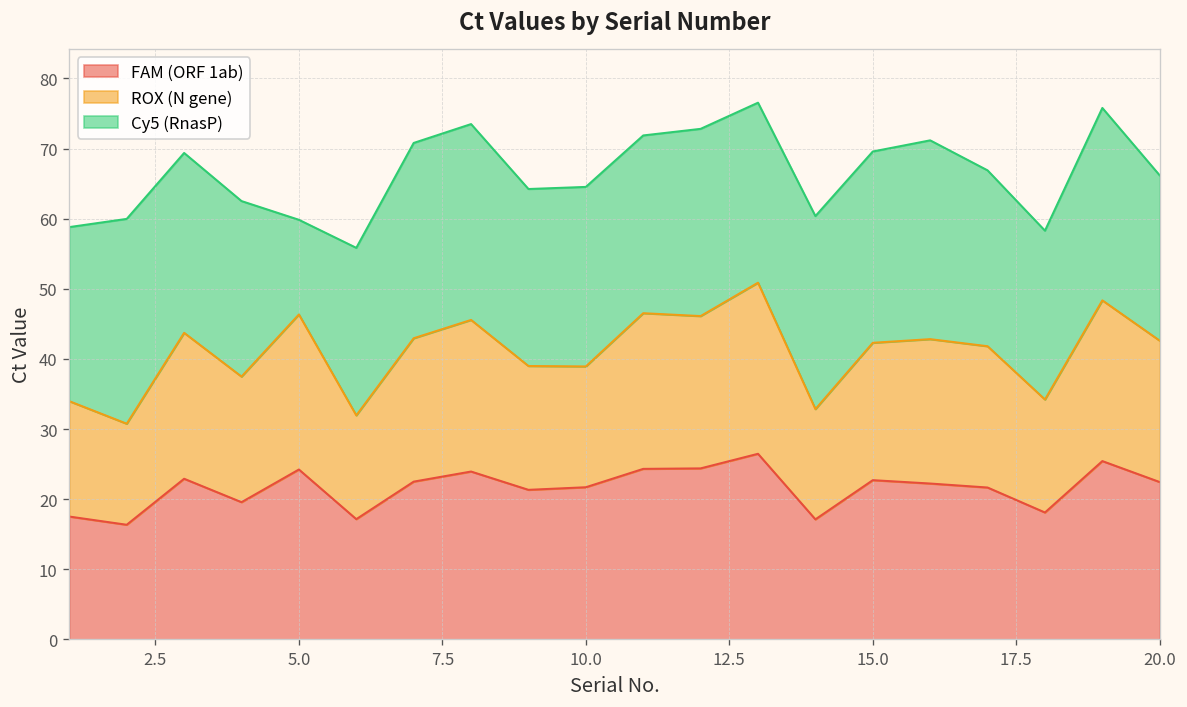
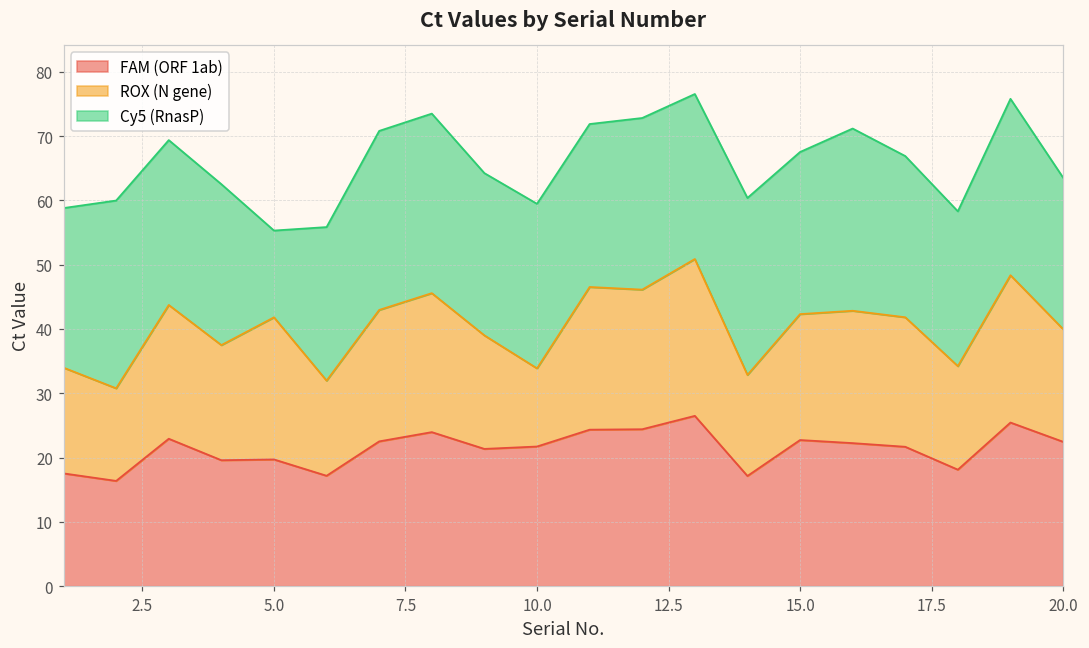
  {
    "FAM (ORF 1ab)": {
-     "5.0": 24,
+     "5.0": 20,
      "10.0": 22,
      "15.0": 23,
      "20.0": 22
    },
    "ROX (N gene)": {
      "5.0": 22,
-     "10.0": 17,
+     "10.0": 12,
      "15.0": 20,
-     "20.0": 20
+     "20.0": 18
    },
    "Cy5 (RnasP)": {
      "5.0": 14,
      "10.0": 26,
-     "15.0": 27,
+     "15.0": 25,
      "20.0": 24
    }
  }
